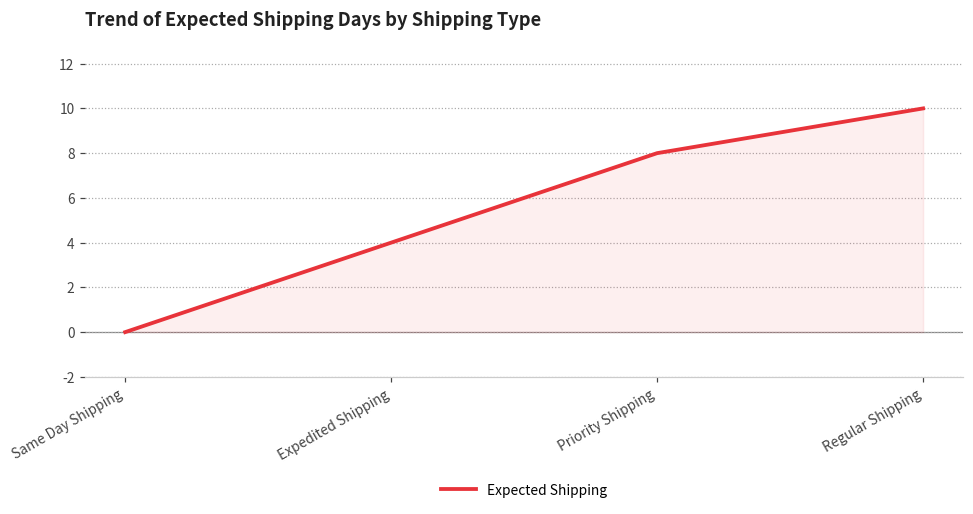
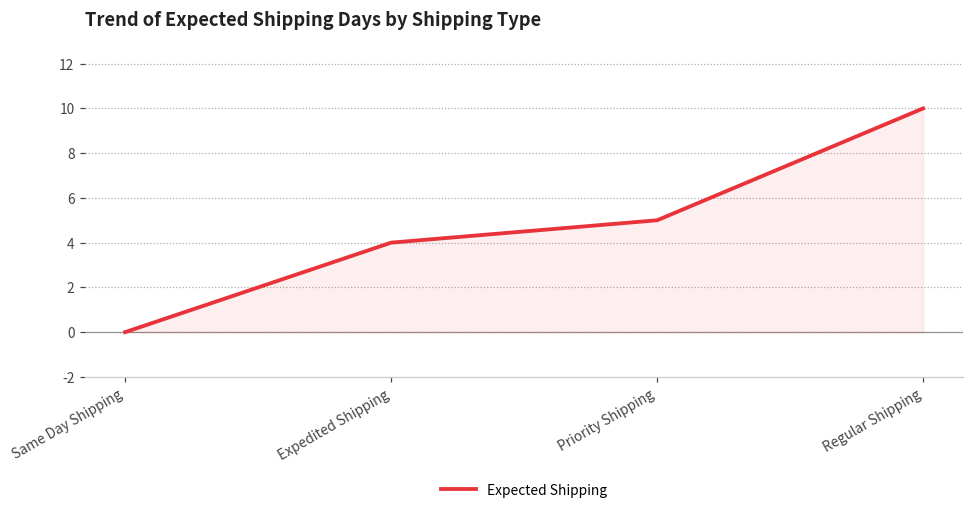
  {
    "Same Day Shipping": 0,
    "Expedited Shipping": 4,
-   "Priority Shipping": 8,
+   "Priority Shipping": 5,
    "Regular Shipping": 10
  }
